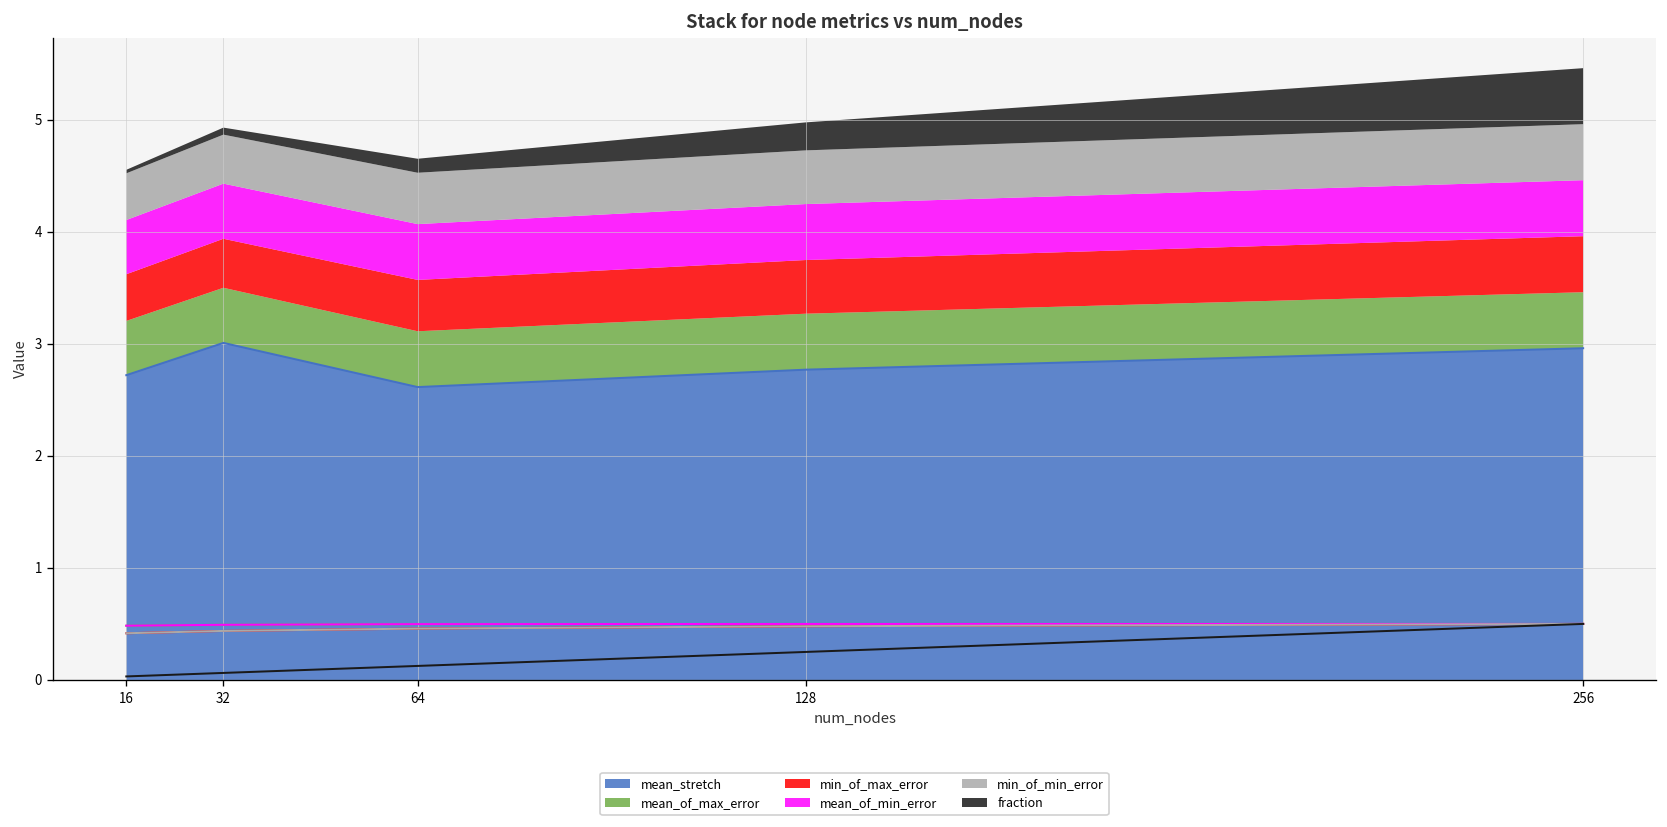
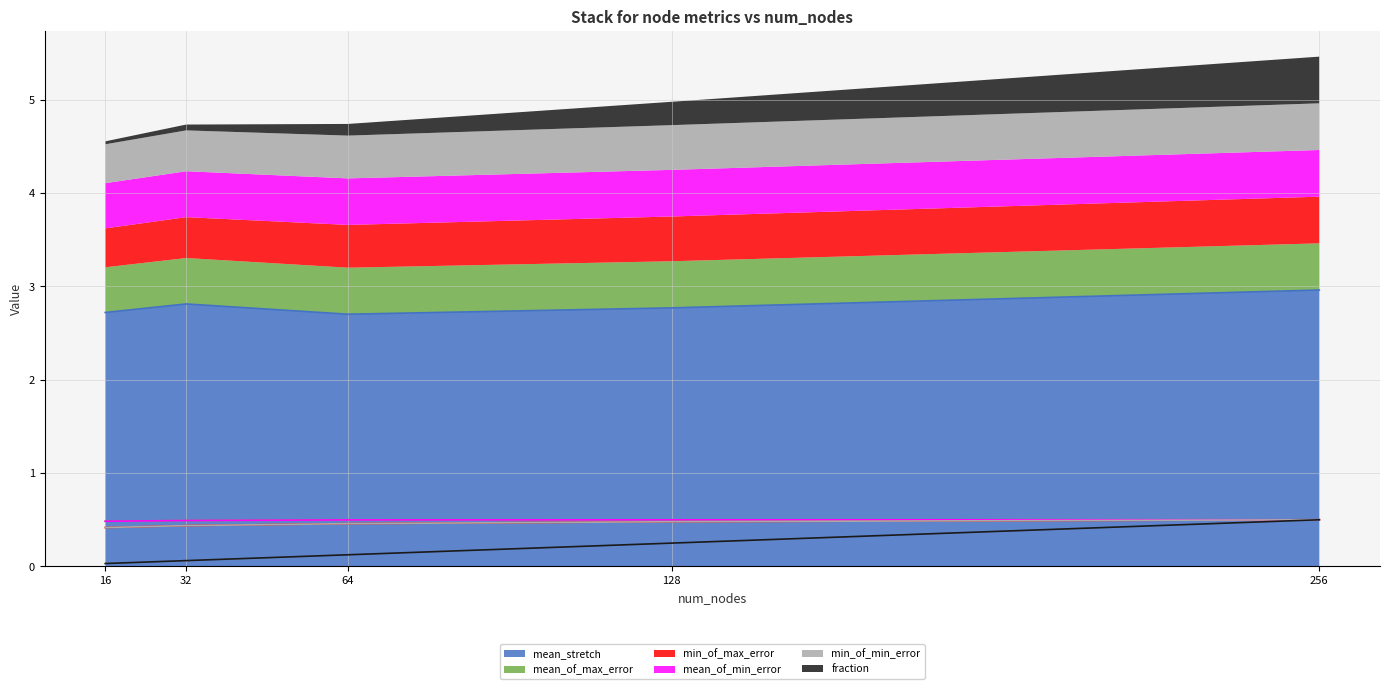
  {
    "mean_stretch": {
      "16": 2.7,
-     "32": 3.0,
-     "64": 2.6,
+     "32": 2.8,
+     "64": 2.7,
      "128": 2.8,
      "256": 3.0
    },
    "mean_of_min_error": {
      "16": 0.5,
      "32": 0.5,
      "64": 0.5,
      "128": 0.5,
      "256": 0.5
    },
    "min_of_min_error": {
      "16": 0.4,
      "32": 0.4,
      "64": 0.5,
      "128": 0.5,
      "256": 0.5
    }
  }
